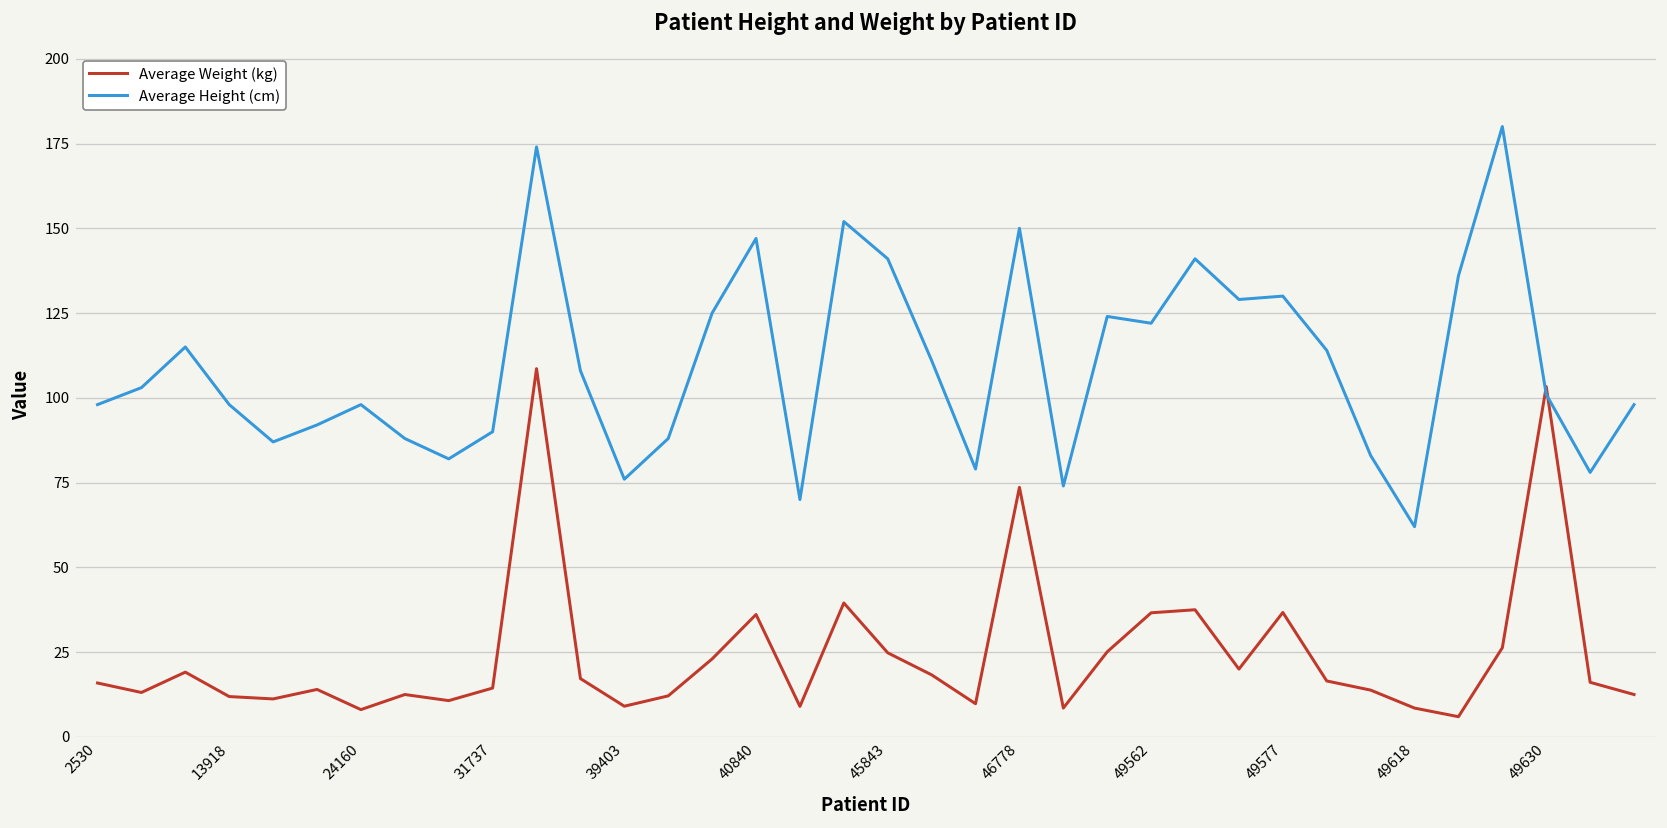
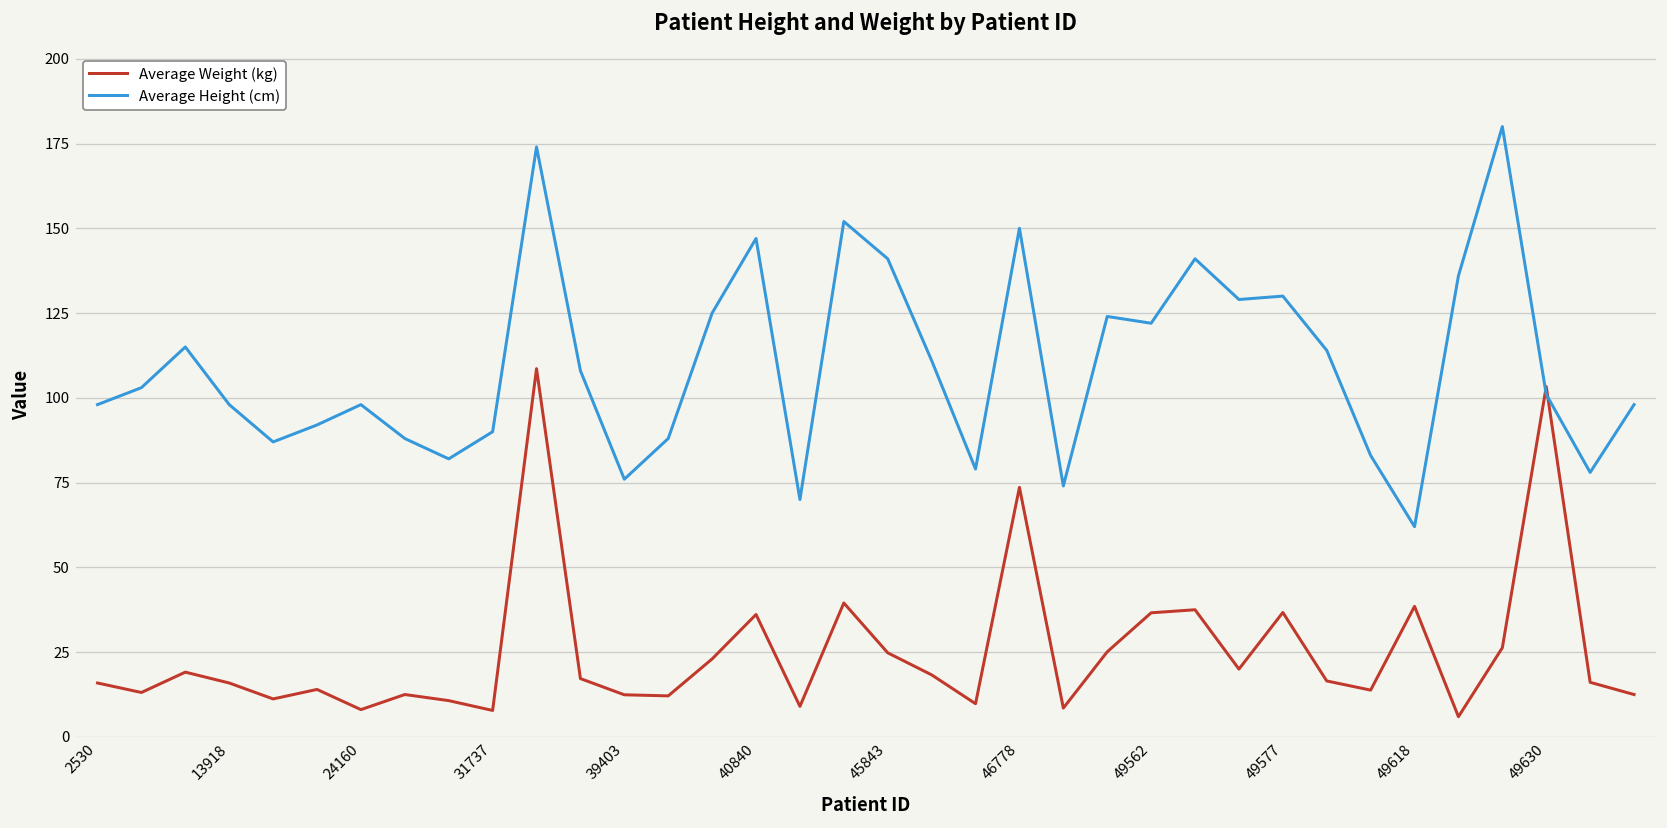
  {
    "Average Weight (kg)": {
      "2530": 16,
-     "13918": 12,
+     "13918": 16,
      "24160": 8,
-     "31737": 14,
-     "39403": 9,
+     "31737": 8,
+     "39403": 12,
      "40840": 36,
      "45843": 25,
      "46778": 74,
      "49562": 37,
      "49577": 37,
-     "49618": 9,
+     "49618": 39,
      "49630": 103
    },
    "Average Height (cm)": {
      "2530": 98,
      "13918": 98,
      "24160": 98,
      "31737": 90,
      "39403": 76,
      "40840": 147,
      "45843": 141,
      "46778": 150,
      "49562": 122,
      "49577": 130,
      "49618": 62,
      "49630": 101
    }
  }
